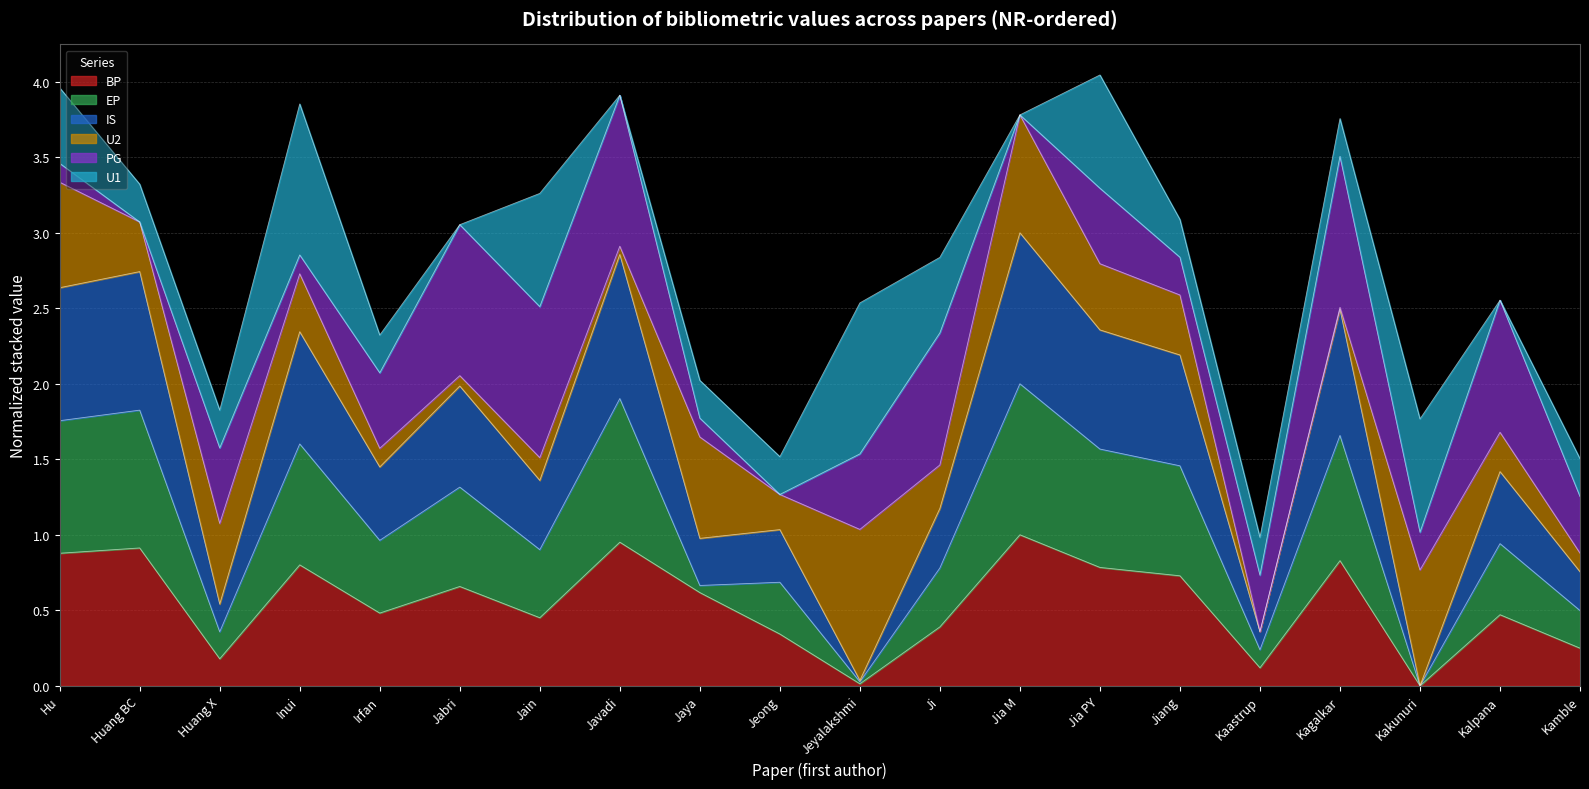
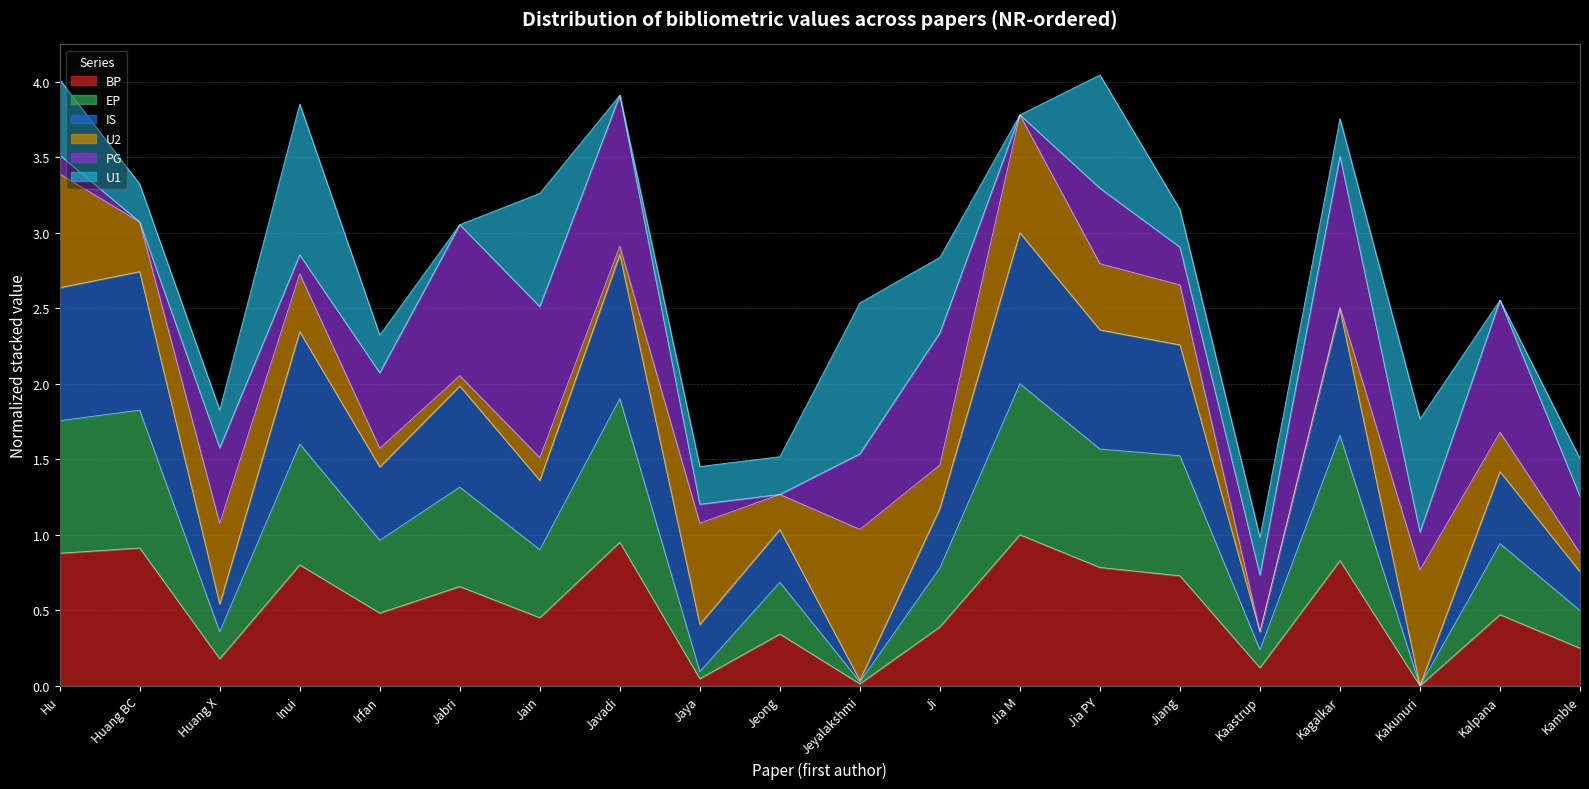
  {
    "BP": {
      "Hu": 0.88,
      "Huang BC": 0.91,
      "Huang X": 0.18,
      "Inui": 0.80,
      "Irfan": 0.48,
      "Jabri": 0.66,
      "Jain": 0.45,
      "Javadi": 0.95,
-     "Jaya": 0.62,
+     "Jaya": 0.05,
      "Jeong": 0.34,
      "Ji": 0.39,
      "Jia M": 1.00,
      "Jia PY": 0.78,
      "Jiang": 0.73,
      "Kaastrup": 0.12,
      "Kagalkar": 0.83,
      "Kalpana": 0.47,
      "Kamble": 0.25
    },
    "EP": {
      "Hu": 0.88,
      "Huang BC": 0.91,
      "Huang X": 0.18,
      "Inui": 0.80,
      "Irfan": 0.48,
      "Jabri": 0.66,
      "Jain": 0.45,
      "Javadi": 0.95,
      "Jaya": 0.05,
      "Jeong": 0.34,
      "Ji": 0.39,
      "Jia M": 1.00,
      "Jia PY": 0.78,
-     "Jiang": 0.73,
+     "Jiang": 0.80,
      "Kaastrup": 0.12,
      "Kagalkar": 0.83,
      "Kalpana": 0.47,
      "Kamble": 0.25
    },
    "IS": {
      "Hu": 0.88,
      "Huang BC": 0.92,
      "Huang X": 0.18,
      "Inui": 0.74,
      "Irfan": 0.49,
      "Jabri": 0.67,
      "Jain": 0.46,
      "Javadi": 0.95,
      "Jaya": 0.31,
      "Jeong": 0.35,
      "Ji": 0.39,
      "Jia M": 1.00,
      "Jia PY": 0.79,
      "Jiang": 0.73,
      "Kalpana": 0.48,
      "Kamble": 0.26
    },
    "U2": {
-     "Hu": 0.70,
+     "Hu": 0.75,
      "Huang X": 0.53,
      "Inui": 0.38,
      "Irfan": 0.12,
      "Jabri": 0.07,
      "Jain": 0.15,
      "Javadi": 0.05,
      "Jaya": 0.67,
      "Jeyalakshmi": 1.00,
      "Ji": 0.29,
      "Jia PY": 0.44,
      "Jiang": 0.40,
      "Kakunuri": 0.77,
      "Kalpana": 0.26,
      "Kamble": 0.12
    },
    "PG": {
      "Hu": 0.12,
      "Huang X": 0.50,
      "Inui": 0.12,
      "Irfan": 0.50,
      "Jain": 1.00,
      "Jaya": 0.12,
      "Jeyalakshmi": 0.50,
      "Ji": 0.87,
      "Jia PY": 0.50,
      "Jiang": 0.25,
      "Kaastrup": 0.37,
      "Kagalkar": 1.00,
      "Kakunuri": 0.25,
      "Kamble": 0.37
    },
    "U1": {
      "Hu": 0.50,
      "Huang BC": 0.25,
      "Huang X": 0.25,
      "Inui": 1.00,
      "Irfan": 0.25,
      "Jain": 0.75,
      "Jaya": 0.25,
      "Jeong": 0.25,
      "Jeyalakshmi": 1.00,
      "Ji": 0.50,
      "Jia PY": 0.75,
      "Jiang": 0.25,
      "Kaastrup": 0.25,
      "Kagalkar": 0.25,
      "Kakunuri": 0.75,
      "Kamble": 0.25
    }
  }
